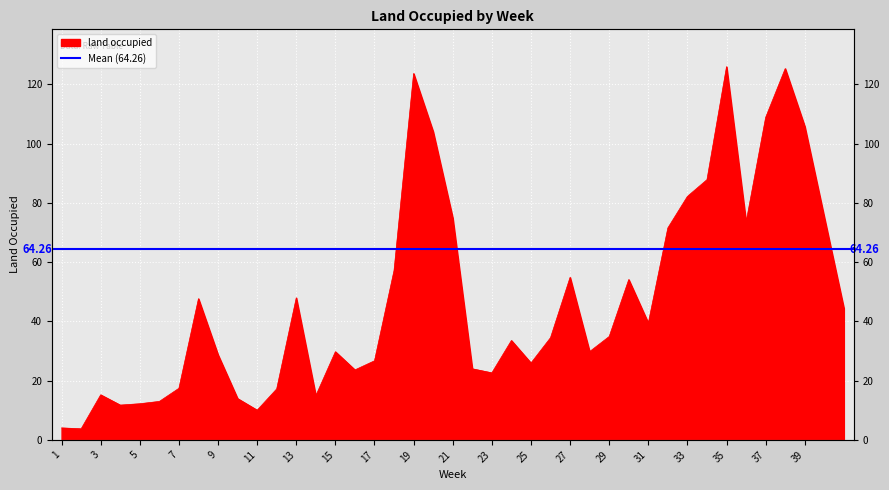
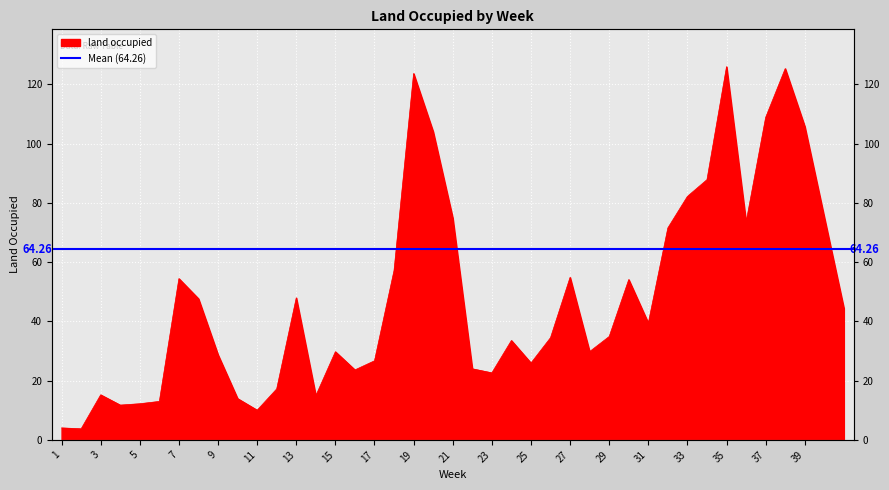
  {
    "1": 4,
    "3": 15,
    "5": 12,
-   "7": 17,
+   "7": 54,
    "9": 29,
    "11": 10,
    "13": 48,
    "15": 30,
    "17": 27,
    "19": 124,
    "21": 75,
    "23": 23,
    "25": 26,
    "27": 55,
    "29": 35,
    "31": 39,
    "33": 82,
    "35": 126,
    "37": 109,
    "39": 106
  }
